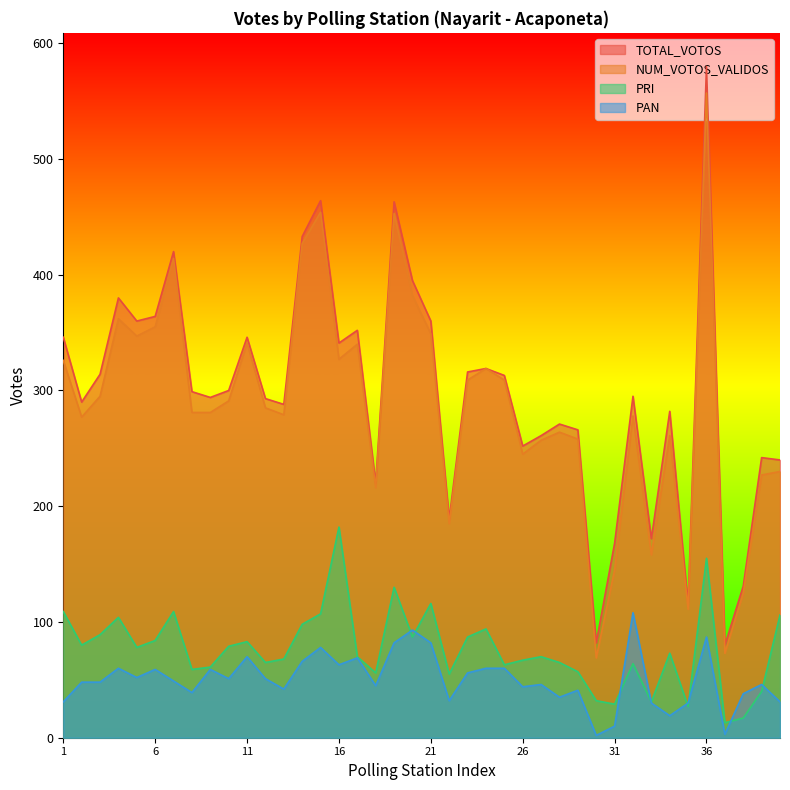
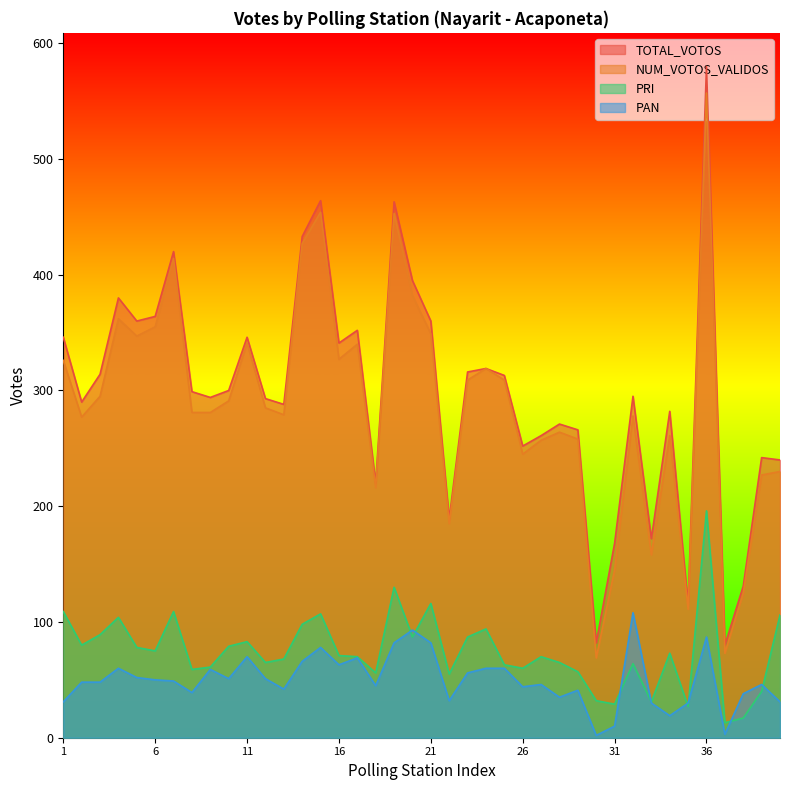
  {
    "PRI": {
      "1": 109,
-     "6": 84,
+     "6": 75,
      "11": 83,
-     "16": 182,
+     "16": 71,
      "21": 116,
-     "26": 67,
+     "26": 60,
      "31": 29,
-     "36": 155
+     "36": 196
    },
    "PAN": {
      "1": 31,
-     "6": 59,
+     "6": 50,
      "11": 70,
      "16": 63,
      "21": 82,
      "26": 44,
      "31": 10,
      "36": 87
    }
  }
